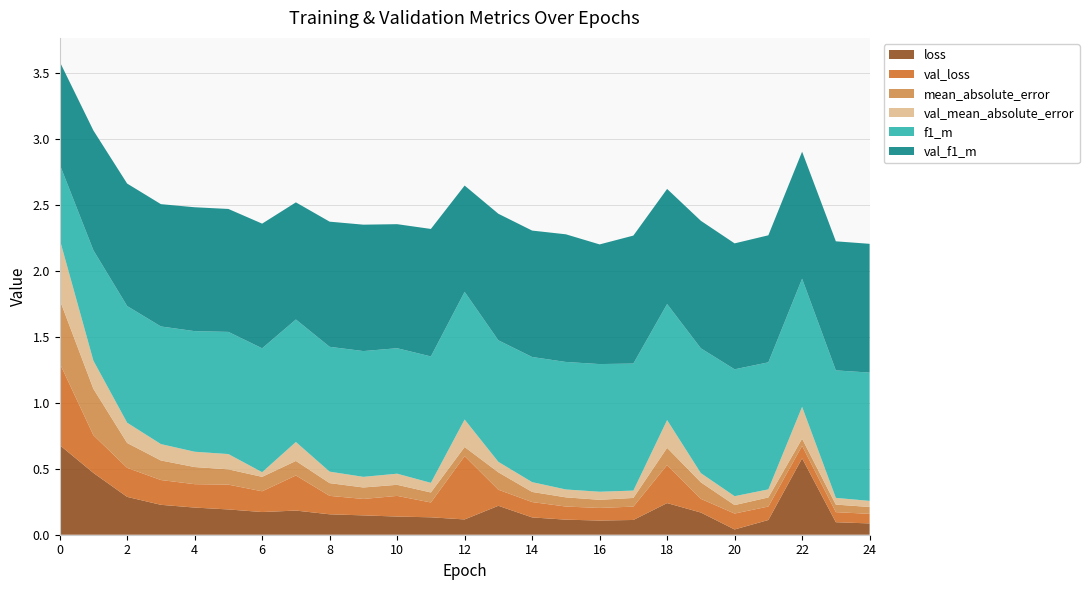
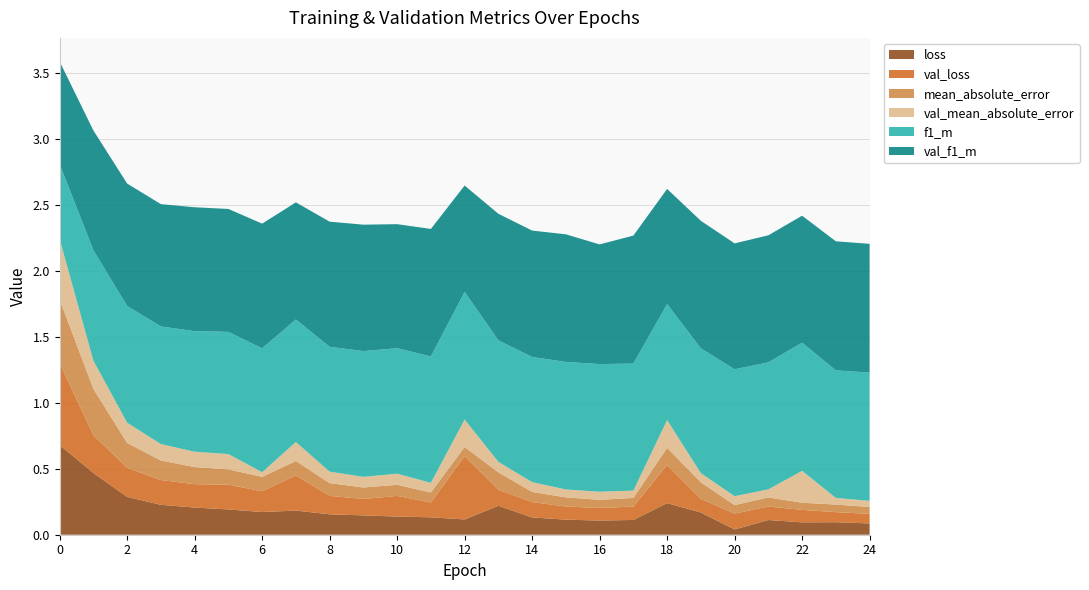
  {
    "loss": {
      "0": 0.68,
      "2": 0.29,
      "4": 0.21,
      "6": 0.17,
      "8": 0.15,
      "10": 0.14,
      "12": 0.12,
      "14": 0.13,
      "16": 0.11,
      "18": 0.24,
      "20": 0.04,
-     "22": 0.58,
+     "22": 0.09,
      "24": 0.09
    },
    "val_mean_absolute_error": {
      "0": 0.46,
      "2": 0.15,
      "4": 0.12,
      "6": 0.04,
      "8": 0.09,
      "10": 0.08,
      "12": 0.21,
      "14": 0.07,
      "16": 0.06,
      "18": 0.21,
      "20": 0.07,
      "22": 0.24,
      "24": 0.05
    },
    "f1_m": {
      "0": 0.57,
      "2": 0.88,
      "4": 0.91,
      "6": 0.94,
      "8": 0.95,
      "10": 0.95,
      "12": 0.97,
      "14": 0.95,
      "16": 0.97,
      "18": 0.88,
      "20": 0.96,
      "22": 0.97,
      "24": 0.97
    },
    "val_f1_m": {
      "0": 0.78,
      "2": 0.93,
      "4": 0.94,
      "6": 0.95,
      "8": 0.95,
      "10": 0.94,
      "12": 0.81,
      "14": 0.96,
      "16": 0.91,
      "18": 0.87,
      "20": 0.95,
      "22": 0.96,
      "24": 0.98
    }
  }
